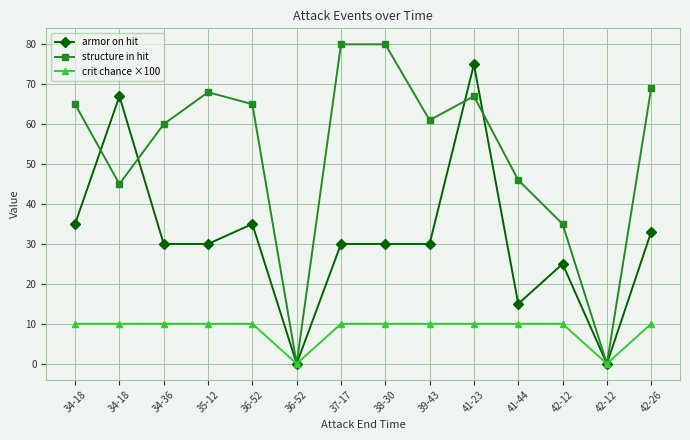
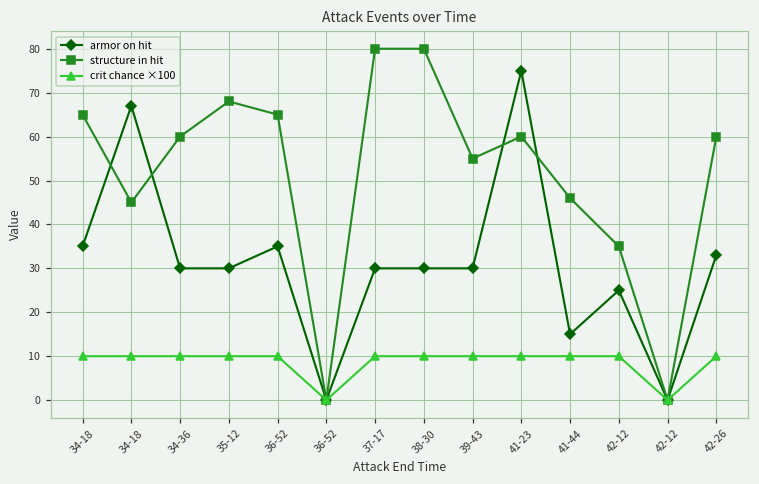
  {
    "armor on hit": {
      "34-36": 30,
      "35-12": 30,
      "37-17": 30,
      "38-30": 30,
      "39-43": 30,
      "41-23": 75,
      "41-44": 15,
      "42-26": 33
    },
    "structure in hit": {
      "34-36": 60,
      "35-12": 68,
      "37-17": 80,
      "38-30": 80,
-     "39-43": 61,
-     "41-23": 67,
+     "39-43": 55,
+     "41-23": 60,
      "41-44": 46,
-     "42-26": 69
+     "42-26": 60
    },
    "crit chance ×100": {
      "34-36": 10,
      "35-12": 10,
      "37-17": 10,
      "38-30": 10,
      "39-43": 10,
      "41-23": 10,
      "41-44": 10,
      "42-26": 10
    }
  }
